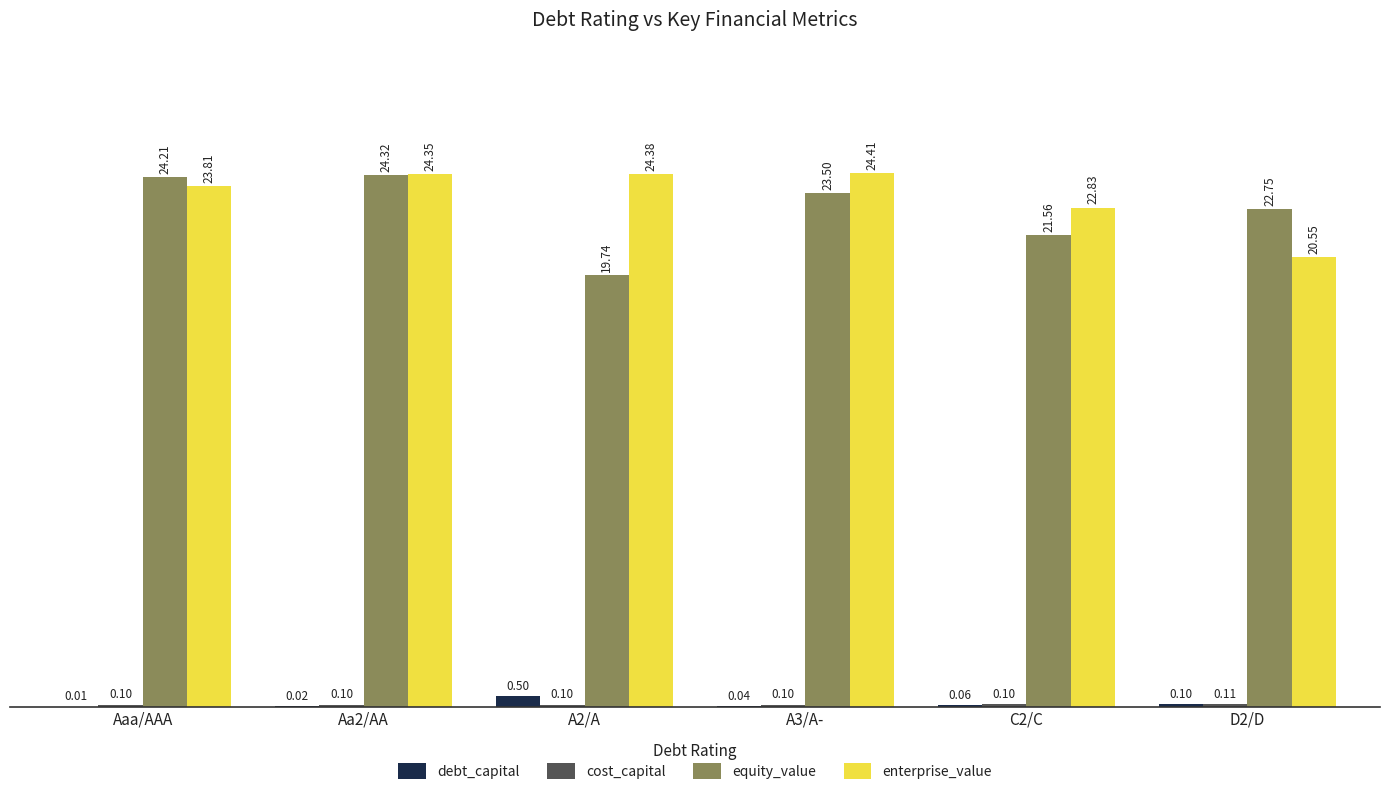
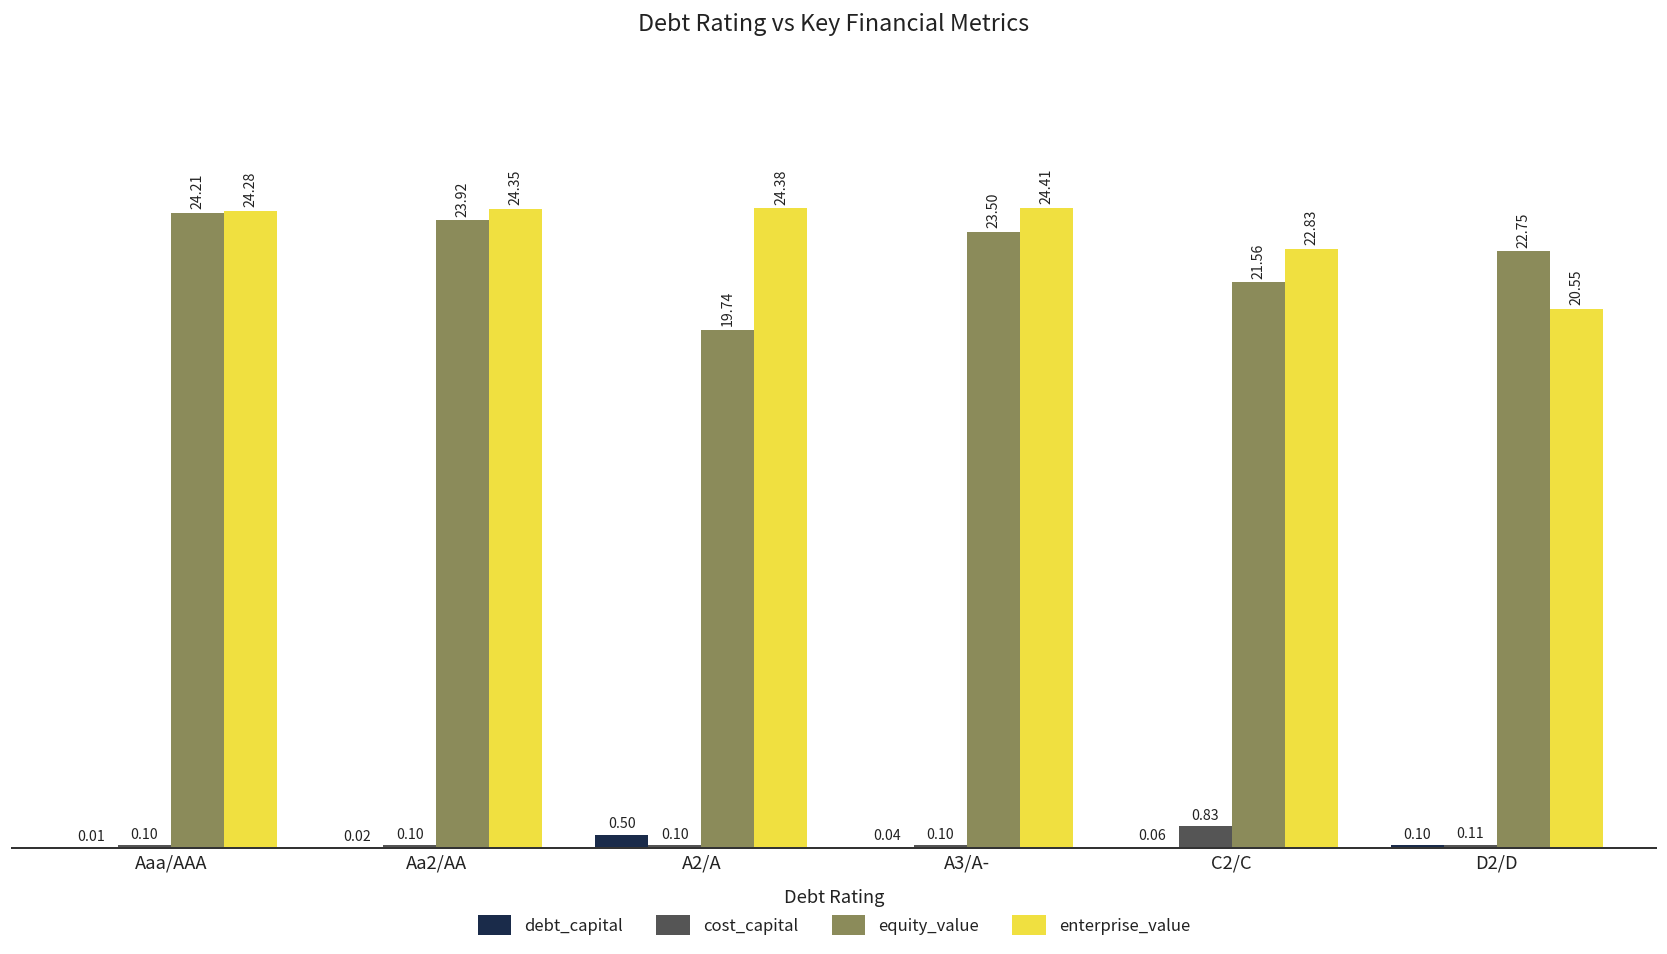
  {
    "debt_capital": {
      "Aaa/AAA": 0.01,
      "Aa2/AA": 0.02,
      "A2/A": 0.50,
      "A3/A-": 0.04,
      "C2/C": 0.06,
      "D2/D": 0.10
    },
    "cost_capital": {
      "Aaa/AAA": 0.10,
      "Aa2/AA": 0.10,
      "A2/A": 0.10,
      "A3/A-": 0.10,
-     "C2/C": 0.10,
+     "C2/C": 0.83,
      "D2/D": 0.11
    },
    "equity_value": {
      "Aaa/AAA": 24.21,
-     "Aa2/AA": 24.32,
+     "Aa2/AA": 23.92,
      "A2/A": 19.74,
      "A3/A-": 23.50,
      "C2/C": 21.56,
      "D2/D": 22.75
    },
    "enterprise_value": {
-     "Aaa/AAA": 23.81,
+     "Aaa/AAA": 24.28,
      "Aa2/AA": 24.35,
      "A2/A": 24.38,
      "A3/A-": 24.41,
      "C2/C": 22.83,
      "D2/D": 20.55
    }
  }
